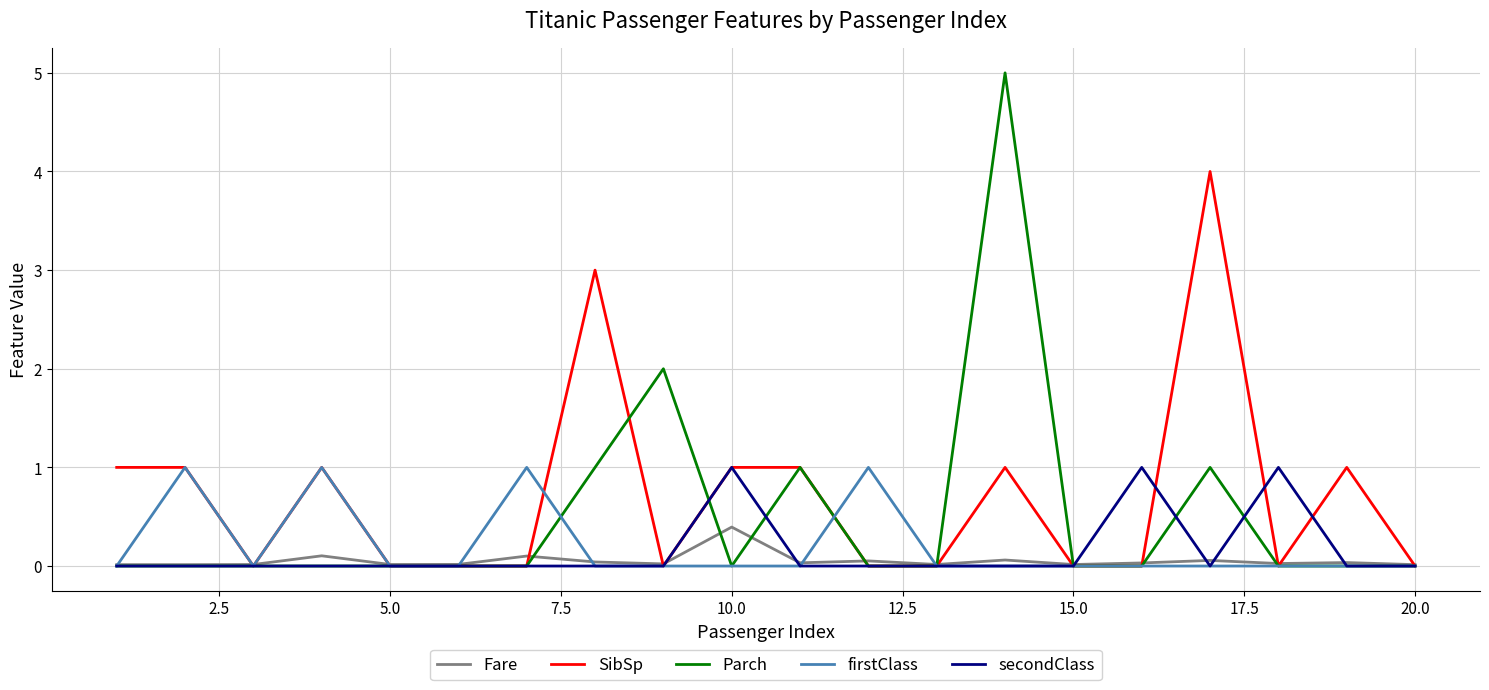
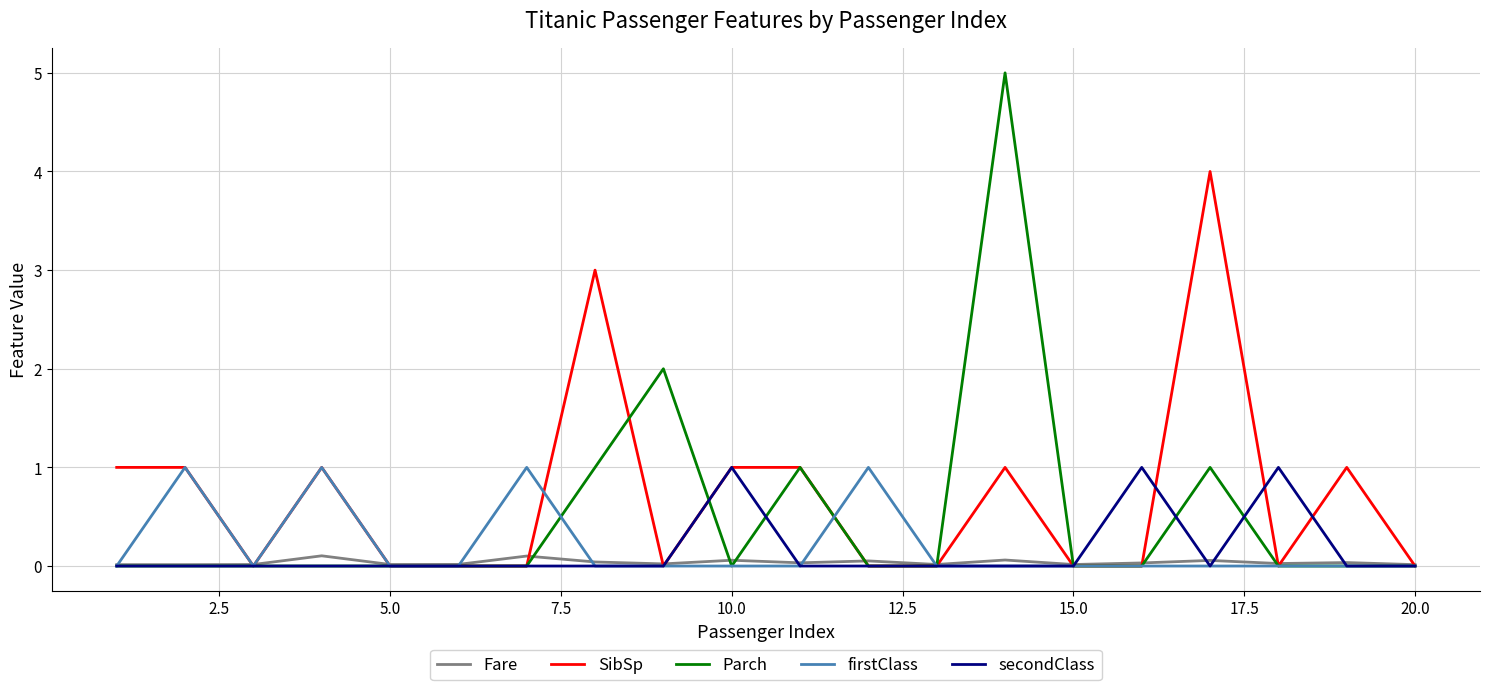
  {
    "Fare": {
-     "10.0": 0.4
+     "10.0": 0.1
    }
  }
